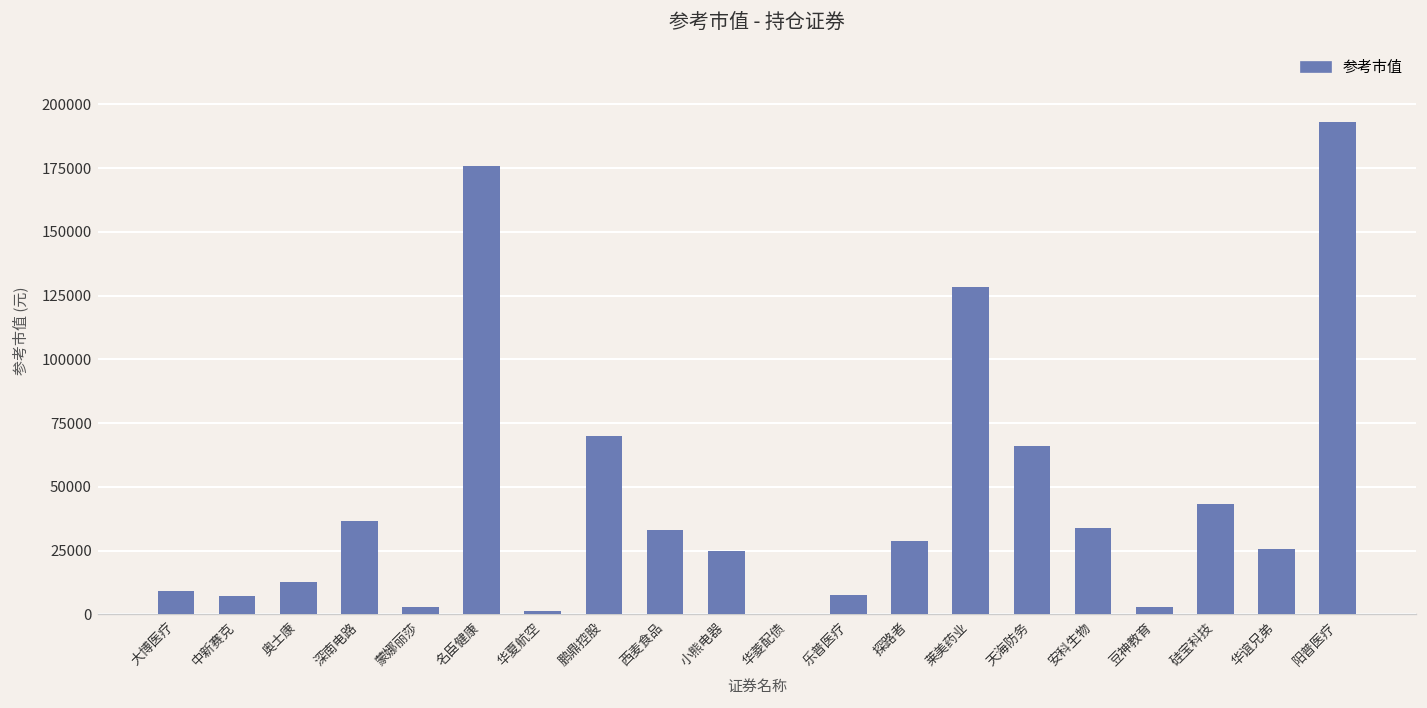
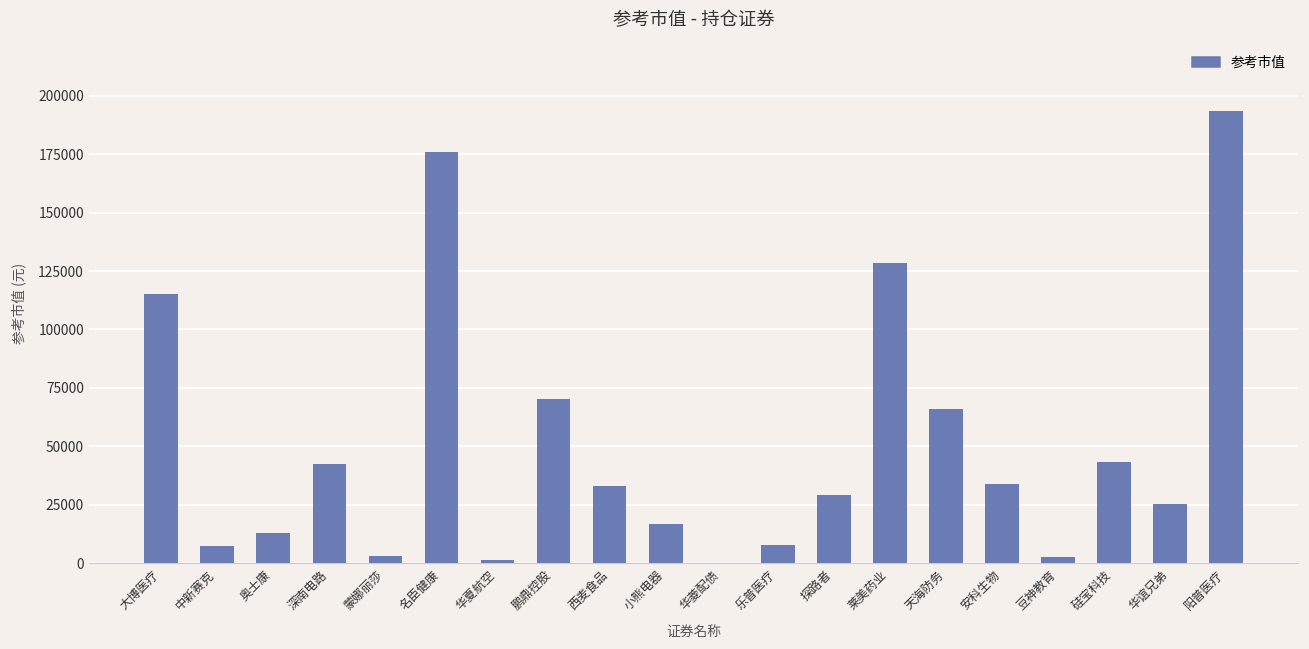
  {
-   "大博医疗": 9000,
+   "大博医疗": 115000,
    "中新赛克": 7000,
    "奥士康": 13000,
-   "深南电路": 36000,
+   "深南电路": 42000,
    "蒙娜丽莎": 3000,
    "名臣健康": 176000,
    "鹏鼎控股": 70000,
    "西麦食品": 33000,
-   "小熊电器": 25000,
+   "小熊电器": 17000,
    "华菱配债": 0,
    "乐普医疗": 8000,
    "探路者": 29000,
    "莱美药业": 128000,
    "天海防务": 66000,
    "安科生物": 34000,
    "豆神教育": 3000,
    "硅宝科技": 43000,
    "华谊兄弟": 25000,
    "阳普医疗": 193000
  }
